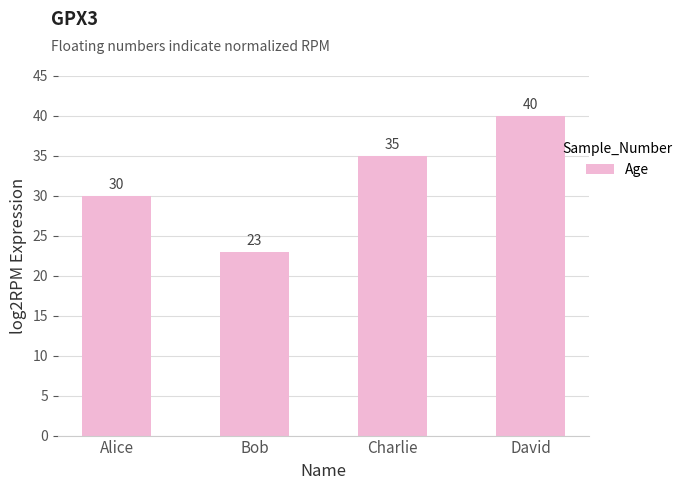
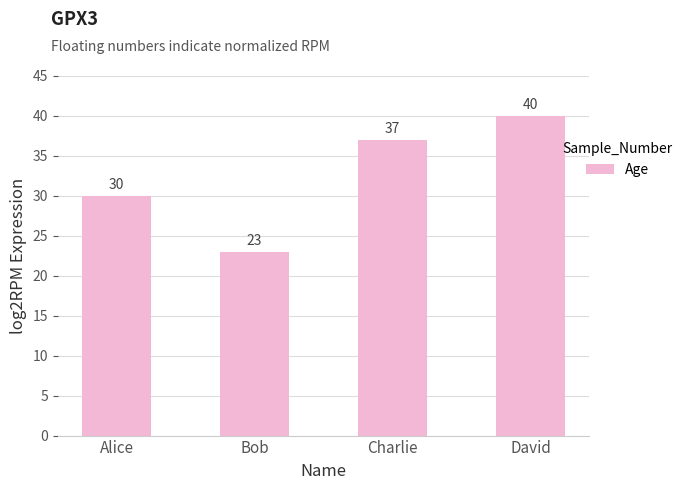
  {
    "Alice": 30,
    "Bob": 23,
-   "Charlie": 35,
+   "Charlie": 37,
    "David": 40
  }
